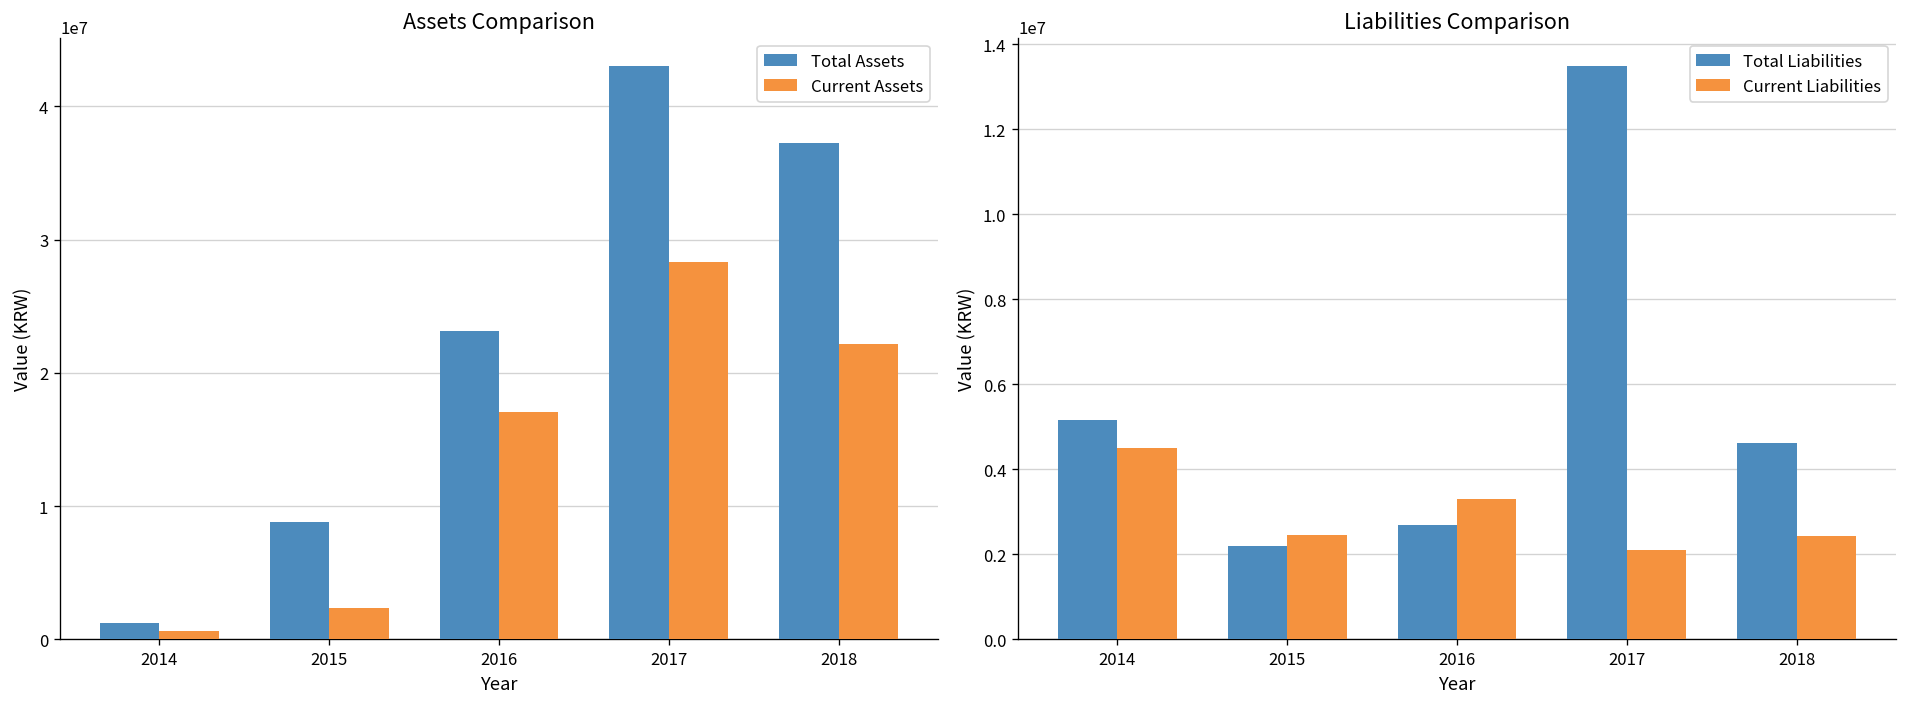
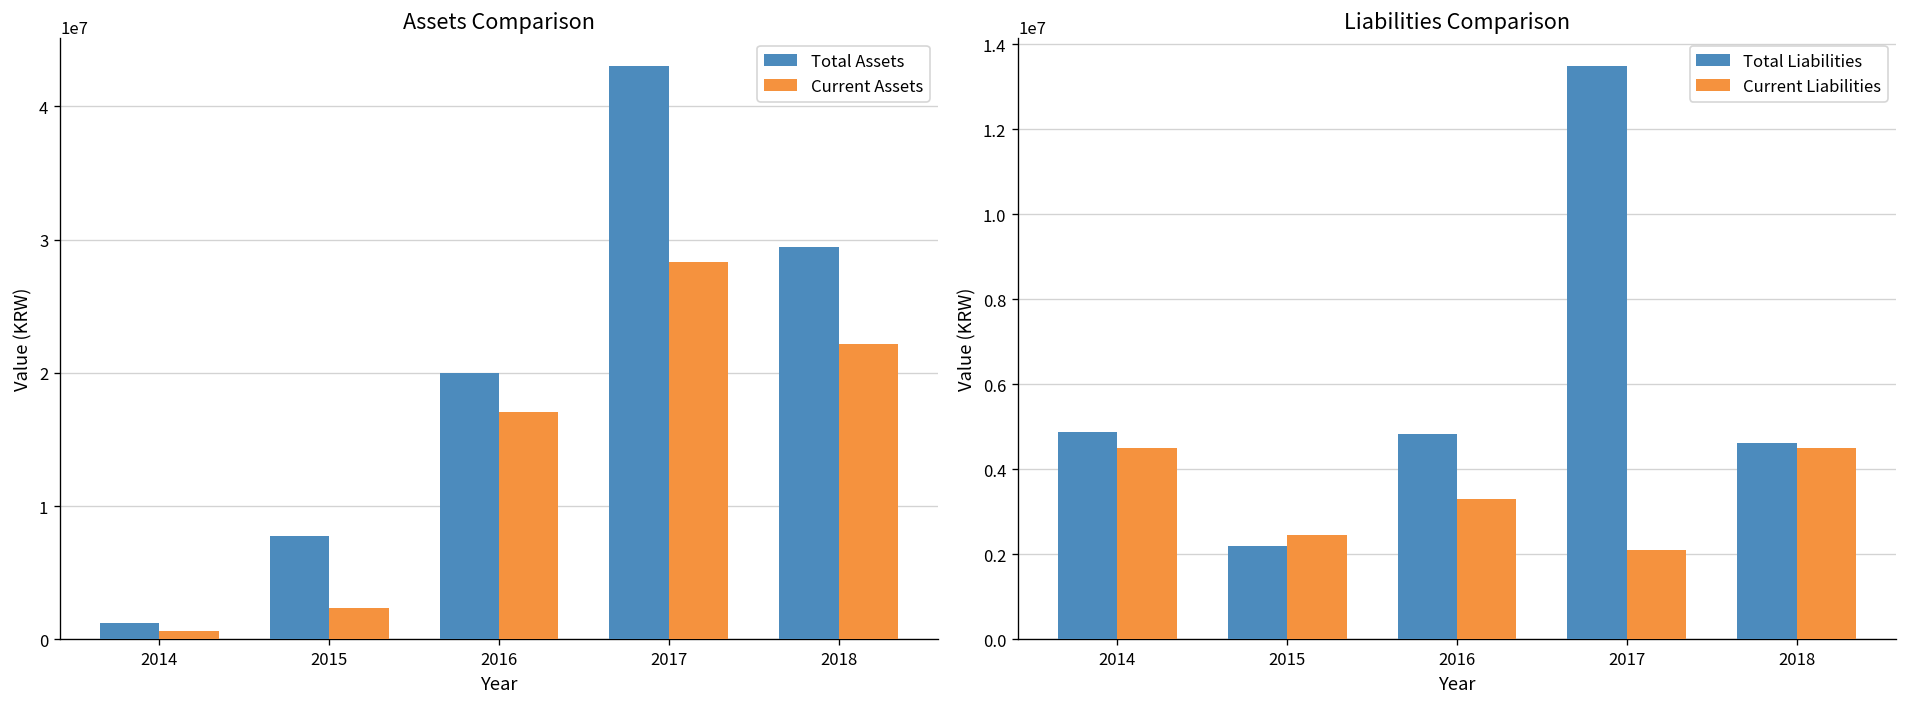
  {
    "Assets Comparison": {
      "Total Assets": {
        "2014": 1200000,
-       "2015": 8800000,
-       "2016": 23100000,
+       "2015": 7700000,
+       "2016": 20000000,
        "2017": 43000000,
-       "2018": 37200000
+       "2018": 29400000
      },
      "Current Assets": {
        "2014": 600000,
        "2015": 2300000,
        "2016": 17100000,
        "2017": 28300000,
        "2018": 22200000
      }
    },
    "Liabilities Comparison": {
      "Total Liabilities": {
-       "2014": 5200000,
+       "2014": 4900000,
        "2015": 2200000,
-       "2016": 2700000,
+       "2016": 4800000,
        "2017": 13500000,
        "2018": 4600000
      },
      "Current Liabilities": {
        "2014": 4500000,
        "2015": 2400000,
        "2016": 3300000,
        "2017": 2100000,
-       "2018": 2400000
+       "2018": 4500000
      }
    }
  }
